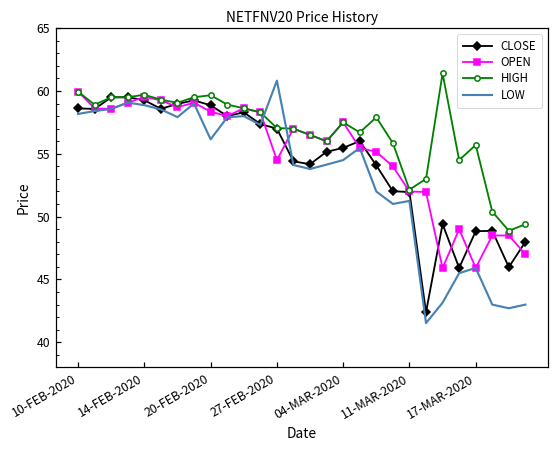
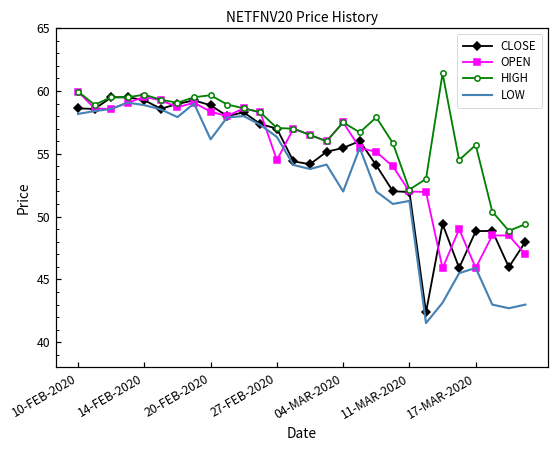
  {
    "CLOSE": {
      "10-FEB-2020": 58.6,
      "14-FEB-2020": 59.3,
      "20-FEB-2020": 58.9,
      "04-MAR-2020": 55.5,
      "17-MAR-2020": 48.8
    },
    "OPEN": {
      "20-FEB-2020": 58.4,
      "27-FEB-2020": 54.5
    },
    "HIGH": {
      "20-FEB-2020": 59.7,
      "17-MAR-2020": 55.7
    },
    "LOW": {
      "10-FEB-2020": 58.2,
      "14-FEB-2020": 58.9,
      "20-FEB-2020": 56.2,
-     "27-FEB-2020": 60.8,
-     "04-MAR-2020": 54.5,
+     "27-FEB-2020": 56.3,
+     "04-MAR-2020": 52.0,
      "11-MAR-2020": 51.3
    }
  }
